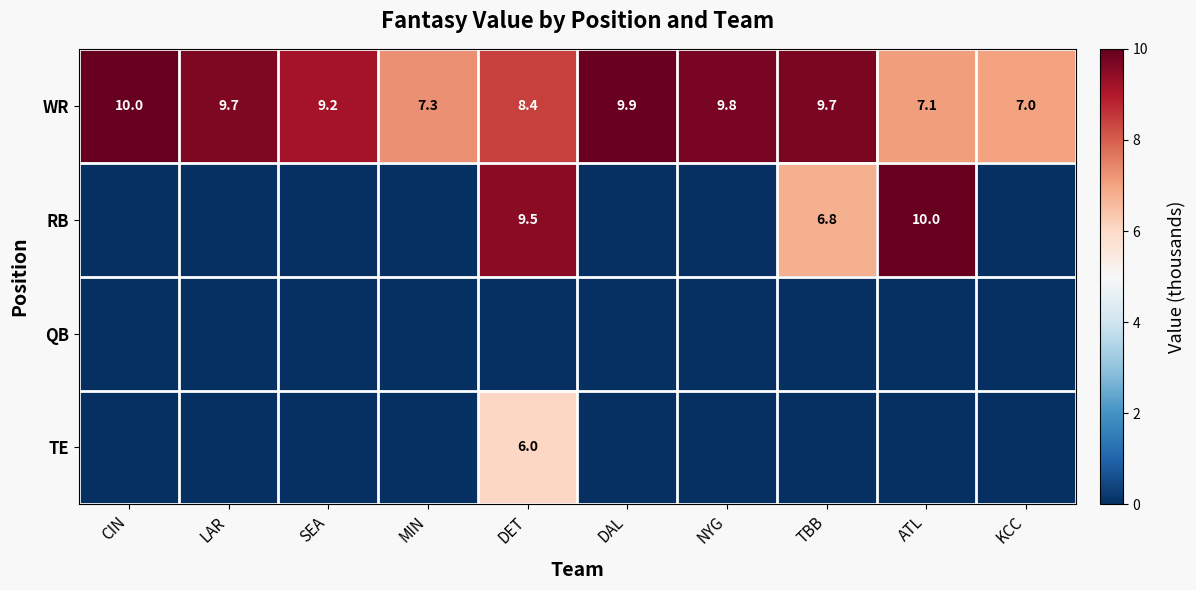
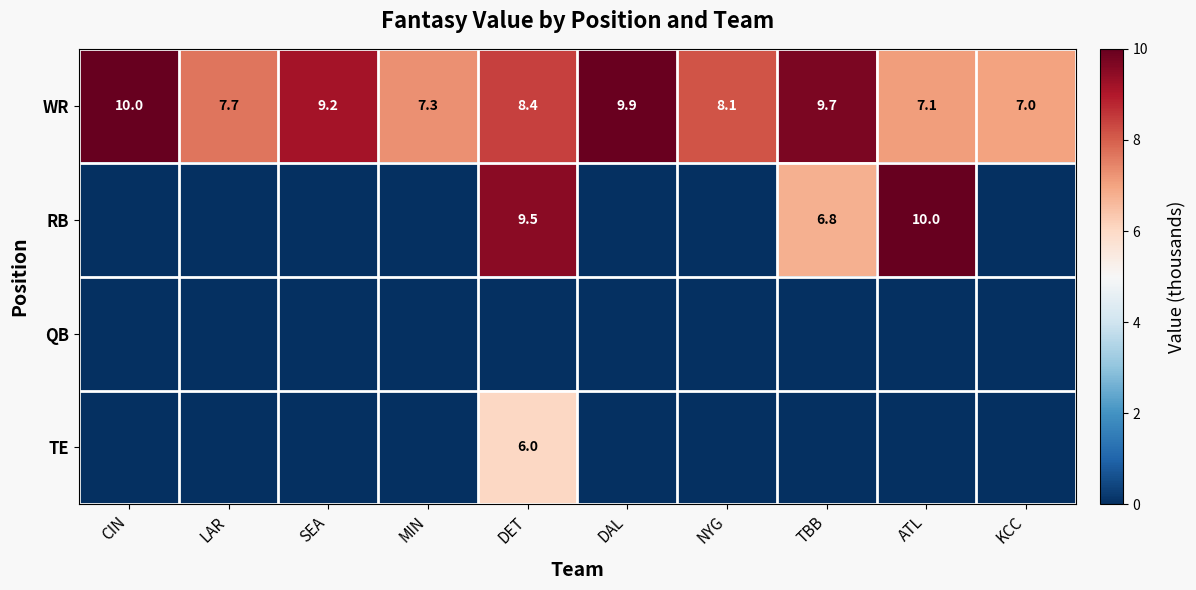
  {
    "WR": {
      "CIN": 10.0,
-     "LAR": 9.7,
+     "LAR": 7.7,
      "SEA": 9.2,
      "MIN": 7.3,
      "DET": 8.4,
      "DAL": 9.9,
-     "NYG": 9.8,
+     "NYG": 8.1,
      "TBB": 9.7,
      "ATL": 7.1,
      "KCC": 7.0
    },
    "RB": {
      "DET": 9.5,
      "TBB": 6.8,
      "ATL": 10.0
    },
    "TE": {
      "DET": 6.0
    }
  }
